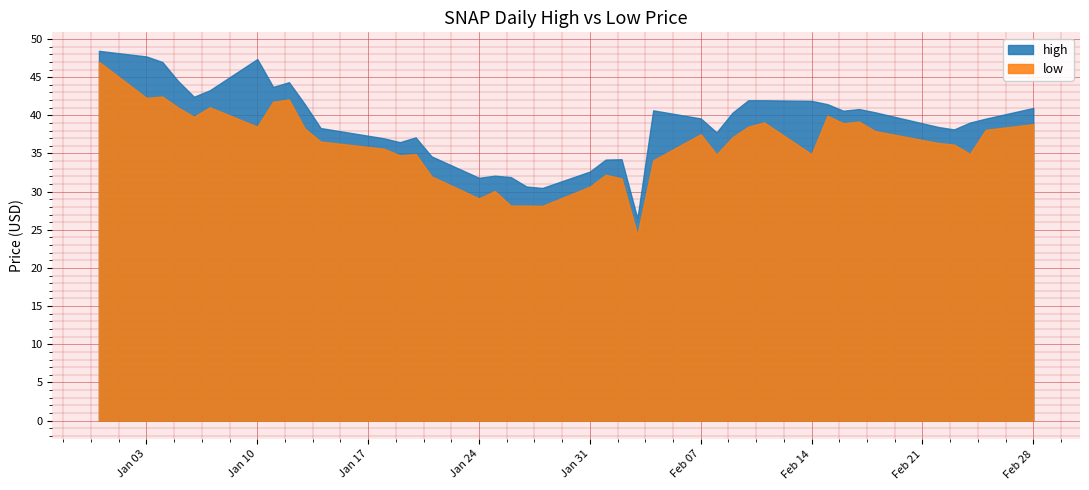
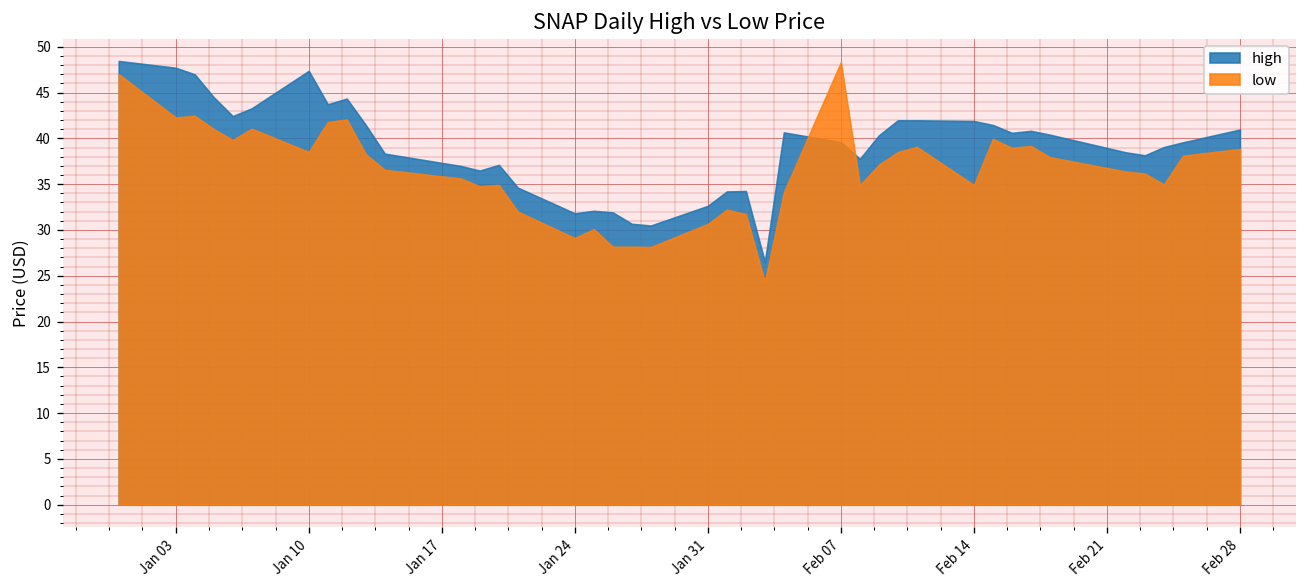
  {
    "high": {
      "Jan 03": 48,
      "Jan 10": 47,
      "Jan 24": 32,
      "Jan 31": 33,
      "Feb 07": 40,
      "Feb 14": 42,
      "Feb 28": 41
    },
    "low": {
      "Jan 03": 42,
      "Jan 10": 39,
      "Jan 24": 29,
      "Jan 31": 31,
-     "Feb 07": 38,
+     "Feb 07": 48,
      "Feb 14": 35,
      "Feb 28": 39
    }
  }
